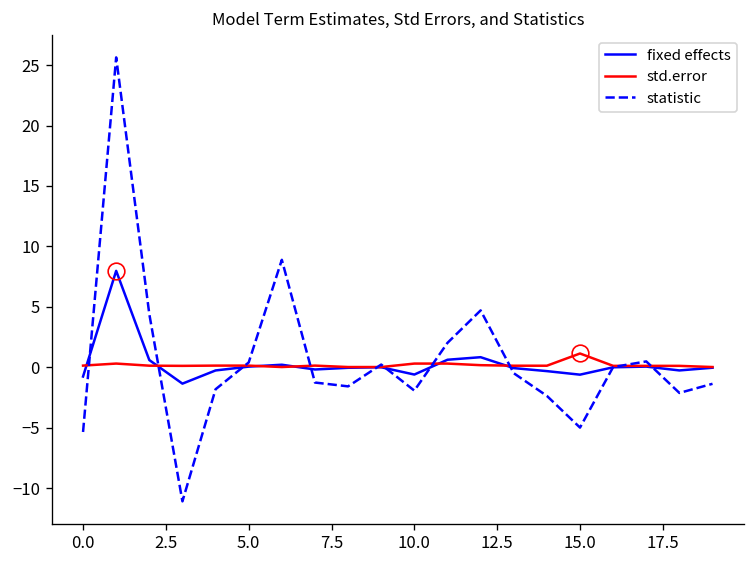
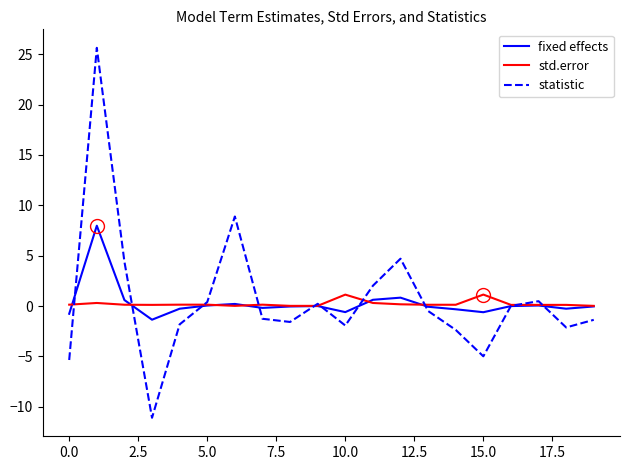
  {
    "std.error": {
      "0.0": 0.1,
-     "10.0": 0.3
+     "10.0": 1.1
    }
  }
